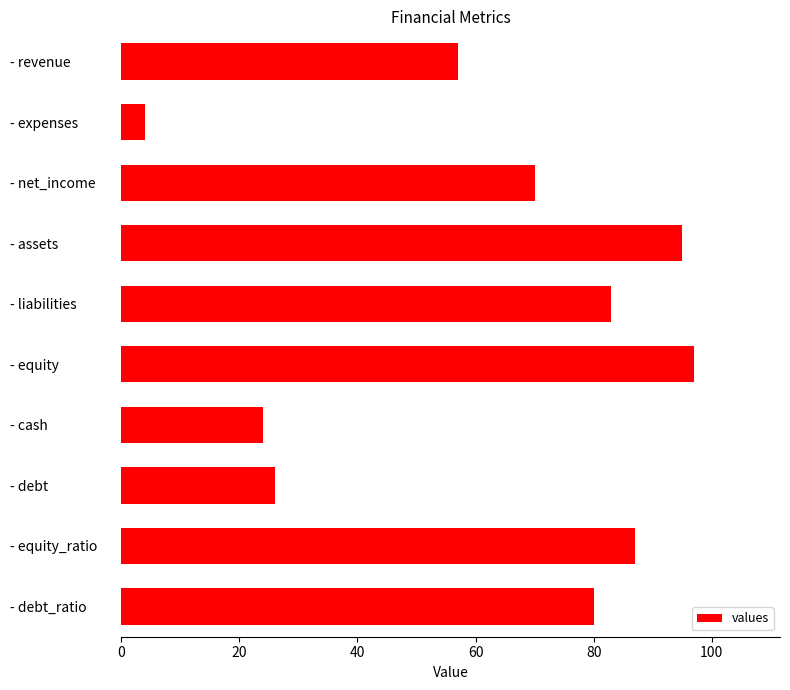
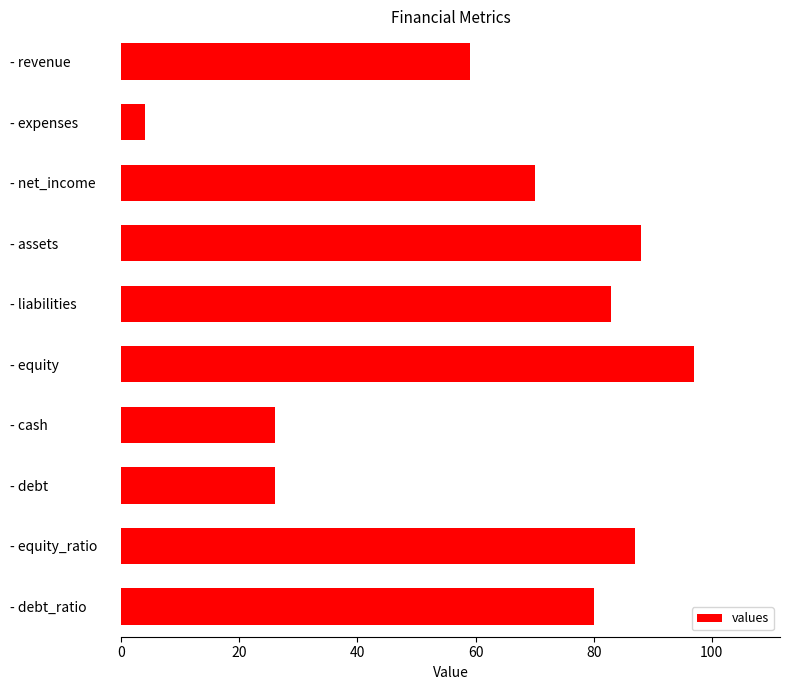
  {
-   "- revenue": 57,
+   "- revenue": 59,
    "- expenses": 4,
    "- net_income": 70,
-   "- assets": 95,
+   "- assets": 88,
    "- liabilities": 83,
    "- equity": 97,
-   "- cash": 24,
+   "- cash": 26,
    "- debt": 26,
    "- equity_ratio": 87,
    "- debt_ratio": 80
  }
